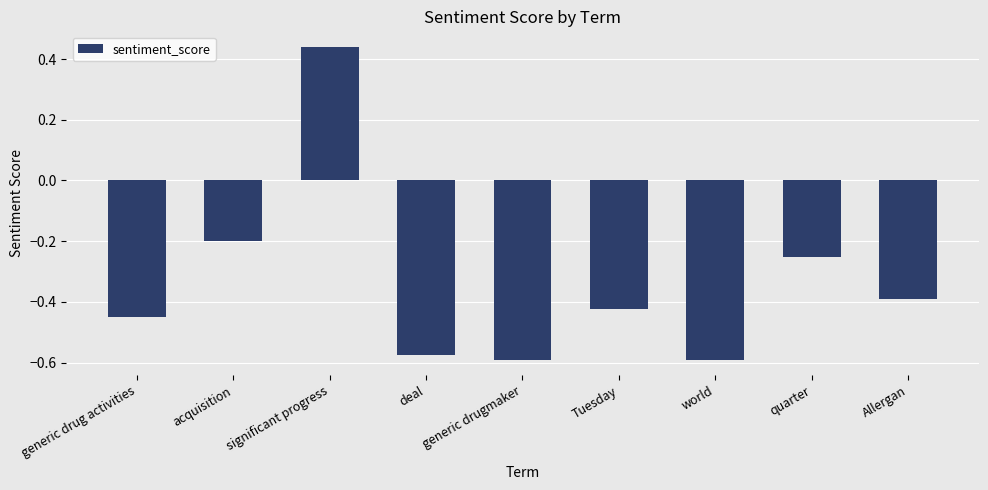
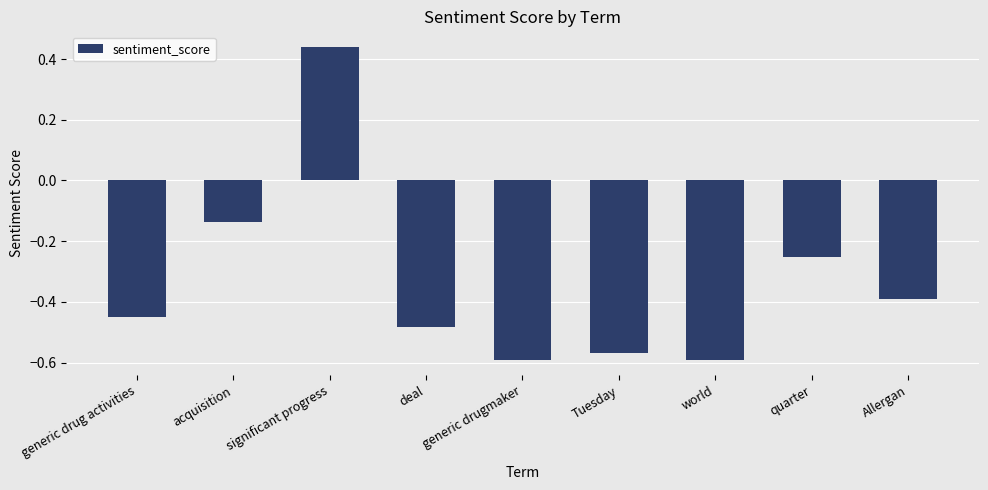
  {
    "generic drug activities": -0.45,
-   "acquisition": -0.20,
+   "acquisition": -0.14,
    "significant progress": 0.44,
-   "deal": -0.58,
+   "deal": -0.48,
    "generic drugmaker": -0.59,
-   "Tuesday": -0.42,
+   "Tuesday": -0.57,
    "world": -0.59,
    "quarter": -0.25,
    "Allergan": -0.39
  }
